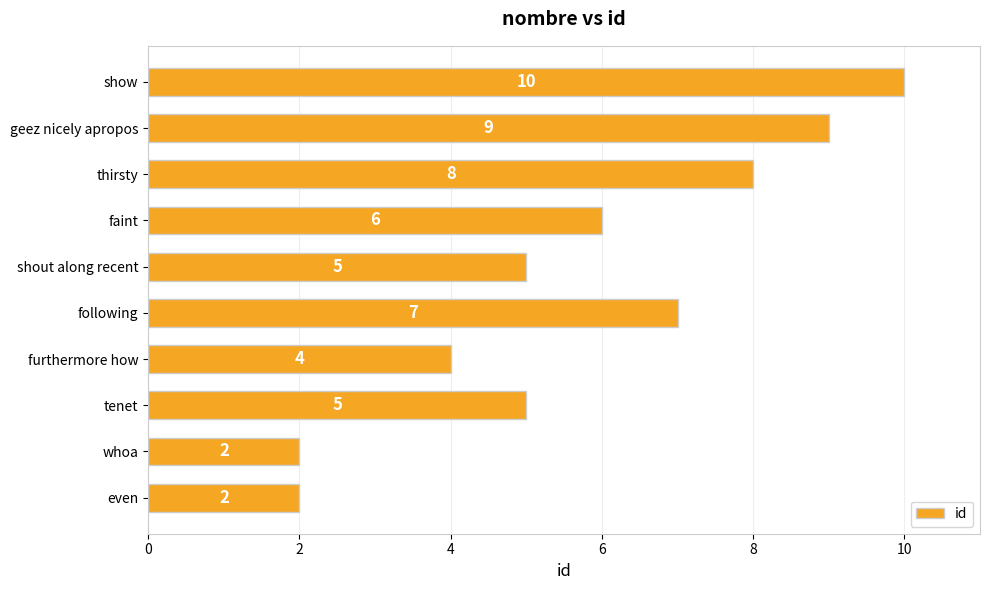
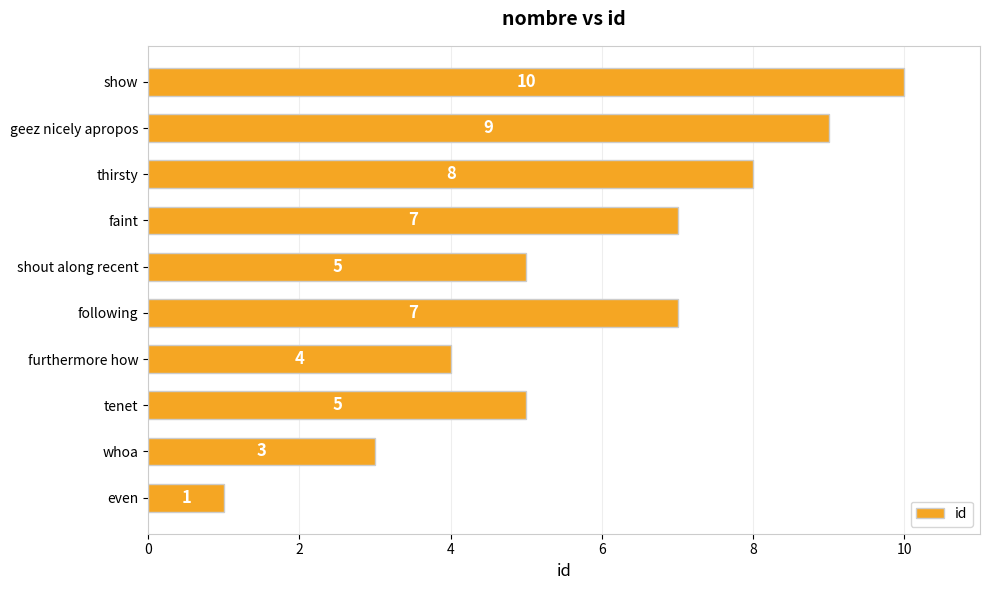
  {
    "show": 10,
    "geez nicely apropos": 9,
    "thirsty": 8,
-   "faint": 6,
+   "faint": 7,
    "shout along recent": 5,
    "following": 7,
    "furthermore how": 4,
    "tenet": 5,
-   "whoa": 2,
-   "even": 2
+   "whoa": 3,
+   "even": 1
  }
